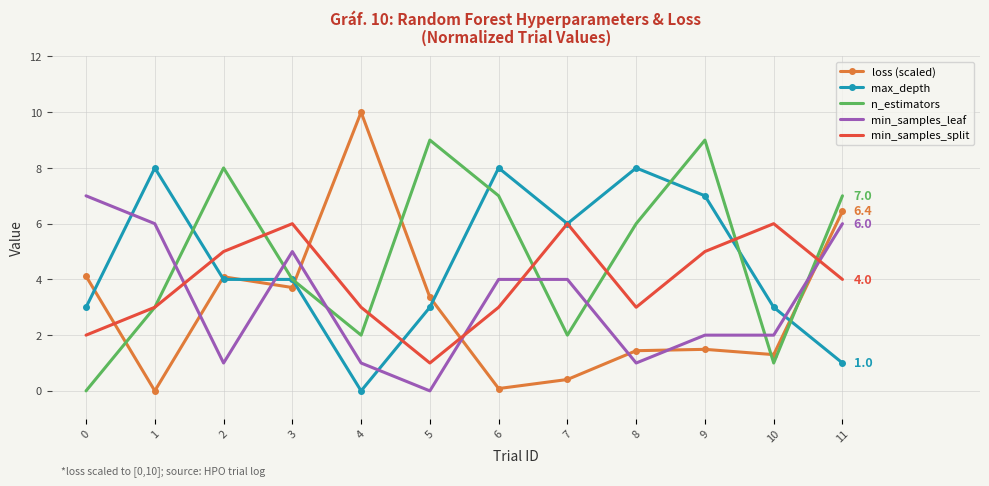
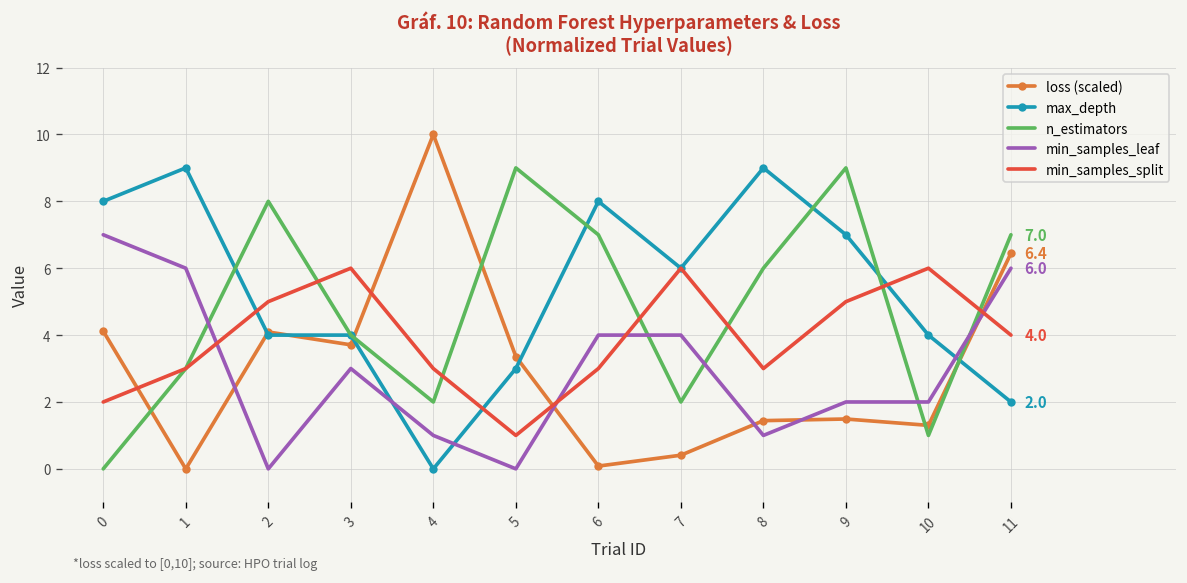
  {
    "max_depth": {
-     "0": 3,
-     "1": 8,
-     "8": 8,
-     "10": 3,
-     "11": 1.0
+     "0": 8,
+     "1": 9,
+     "8": 9,
+     "10": 4,
+     "11": 2.0
    },
    "n_estimators": {
      "11": 7.0
    },
    "min_samples_leaf": {
      "0": 7,
      "1": 6,
-     "2": 1,
-     "3": 5,
+     "2": 0,
+     "3": 3,
      "4": 1,
      "5": 0,
      "6": 4,
      "7": 4,
      "8": 1,
      "9": 2,
      "10": 2
    }
  }
